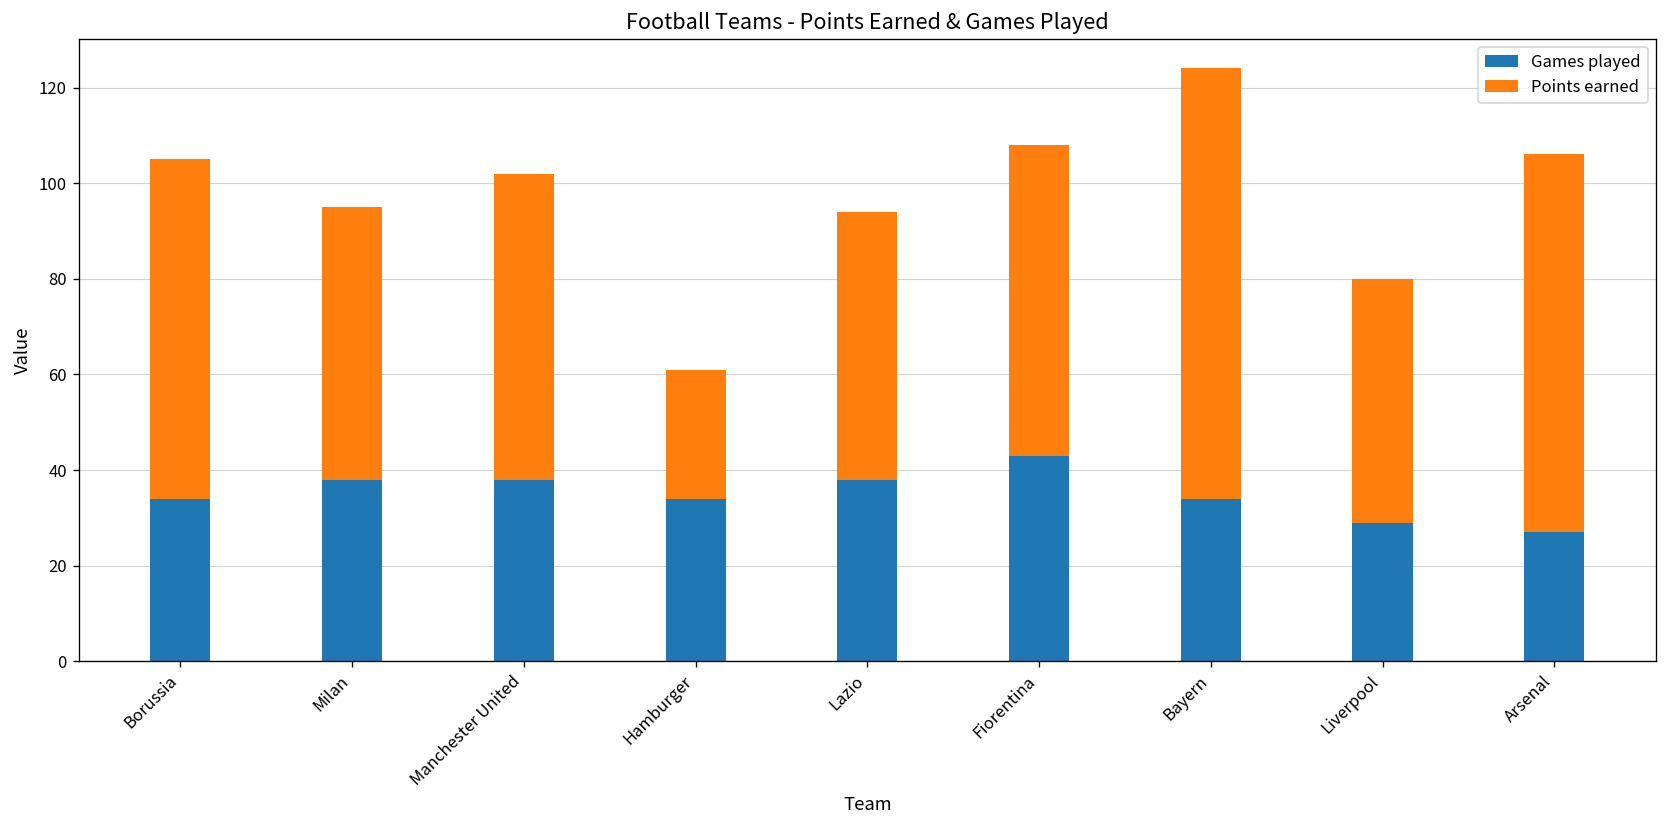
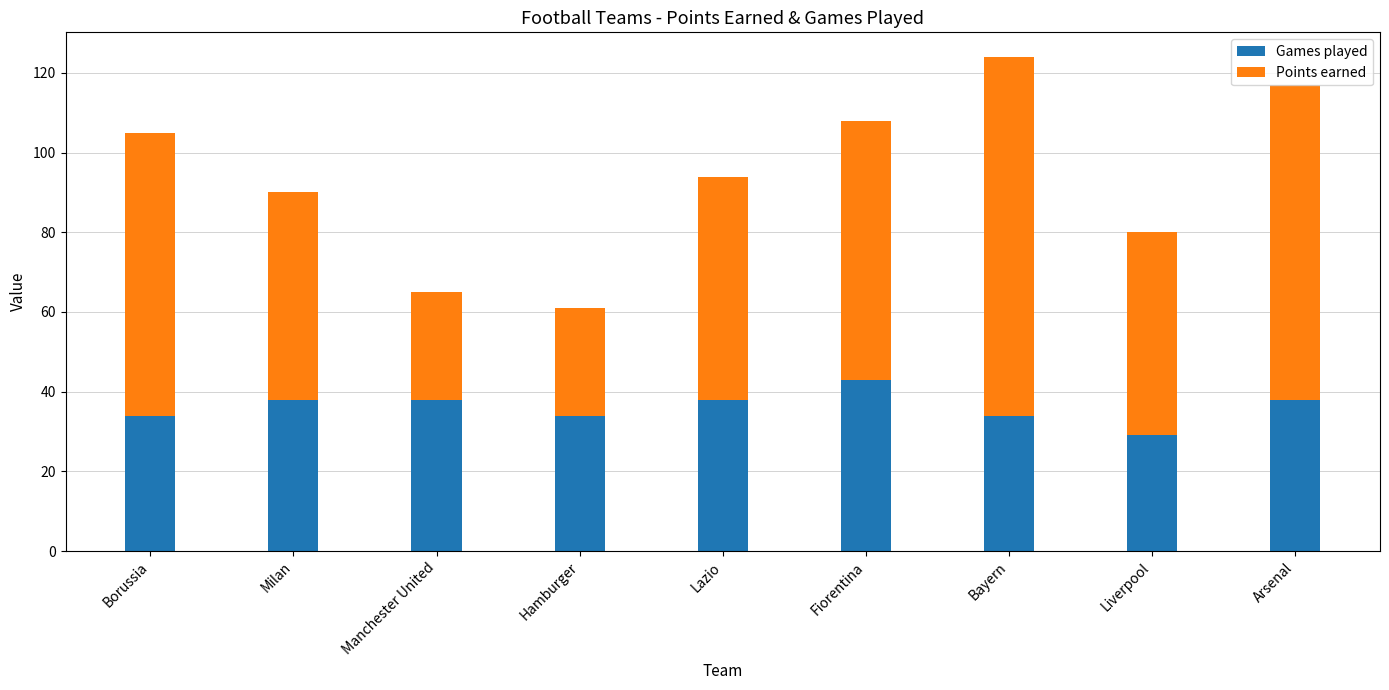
  {
    "Games played": {
      "Borussia": 34,
      "Milan": 38,
      "Manchester United": 38,
      "Hamburger": 34,
      "Lazio": 38,
      "Fiorentina": 43,
      "Bayern": 34,
      "Liverpool": 29,
-     "Arsenal": 27
+     "Arsenal": 38
    },
    "Points earned": {
      "Borussia": 71,
-     "Milan": 57,
-     "Manchester United": 64,
+     "Milan": 52,
+     "Manchester United": 27,
      "Hamburger": 27,
      "Lazio": 56,
      "Fiorentina": 65,
      "Bayern": 90,
      "Liverpool": 51
    }
  }
